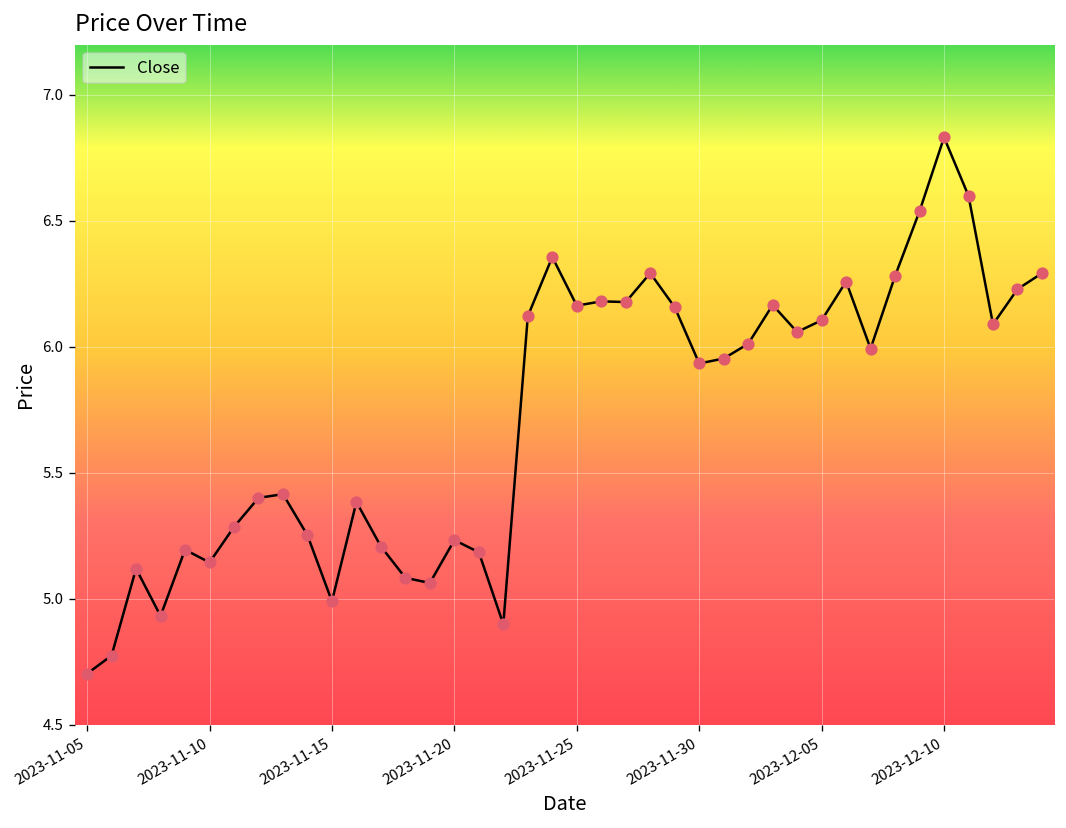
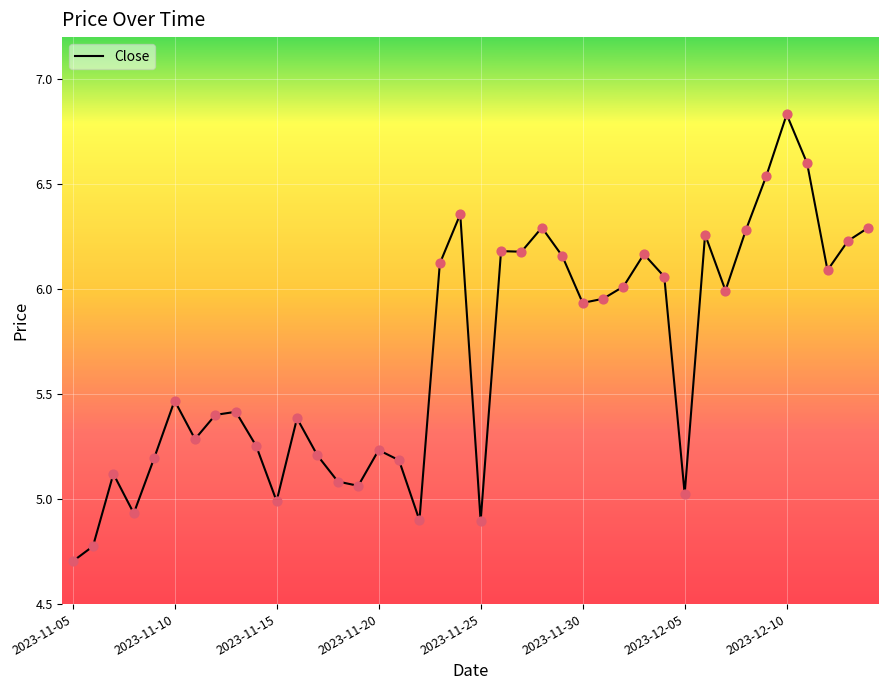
  {
    "2023-11-05": 4.70,
-   "2023-11-10": 5.14,
+   "2023-11-10": 5.47,
    "2023-11-15": 4.99,
    "2023-11-20": 5.23,
-   "2023-11-25": 6.16,
+   "2023-11-25": 4.89,
    "2023-11-30": 5.93,
-   "2023-12-05": 6.11,
+   "2023-12-05": 5.02,
    "2023-12-10": 6.83
  }
